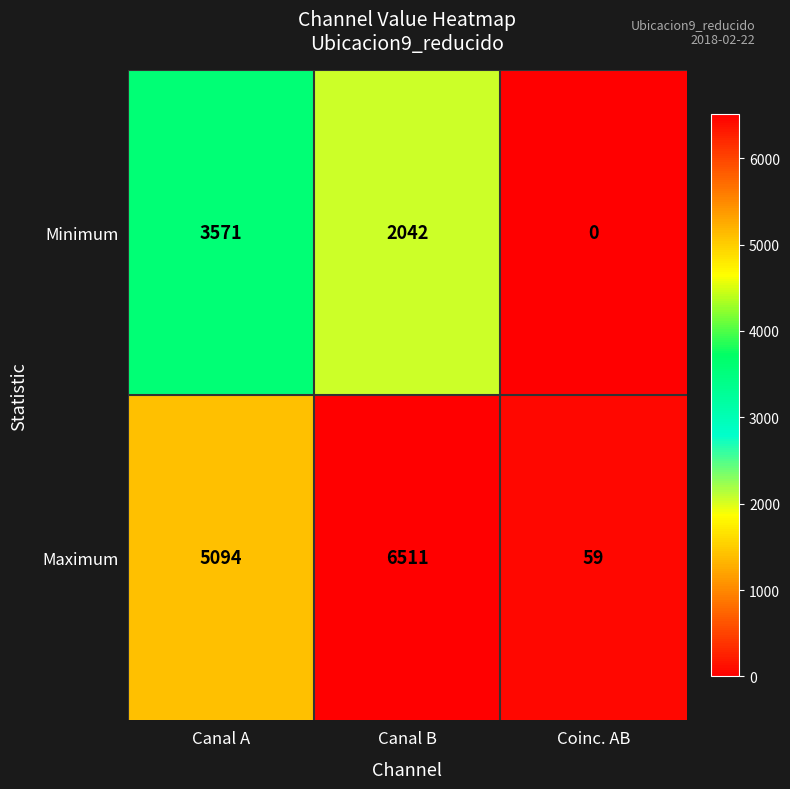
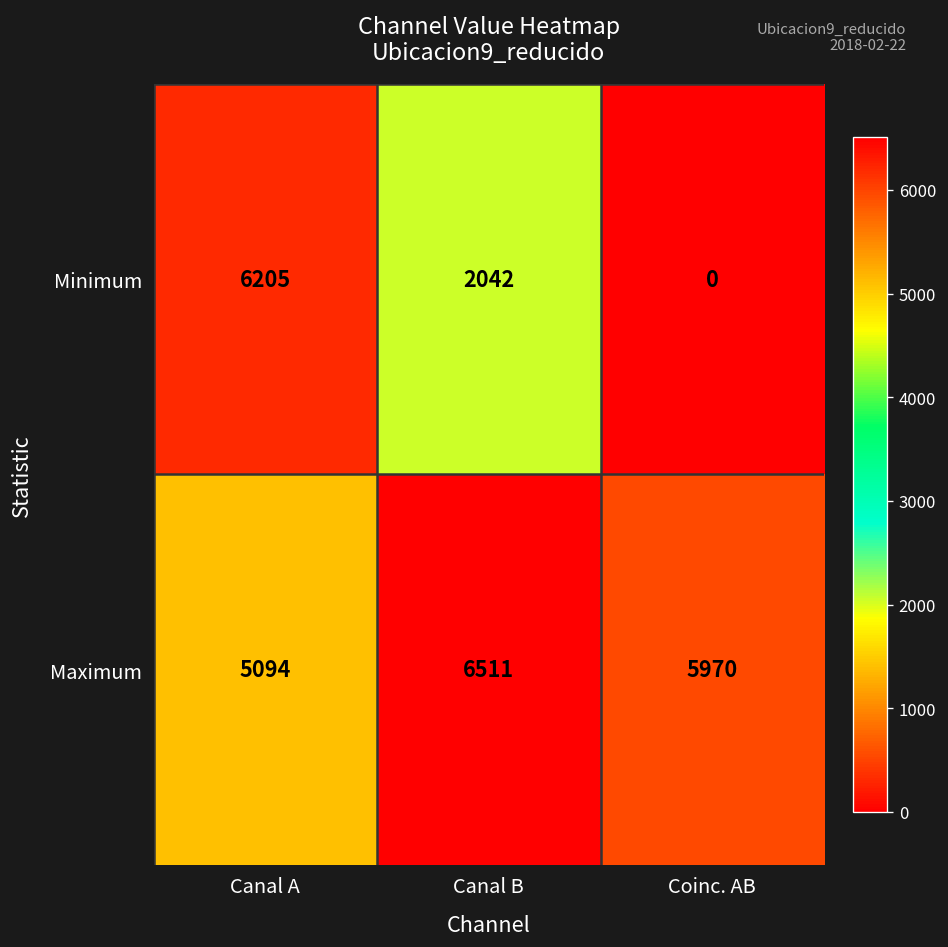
  {
    "Minimum": {
-     "Canal A": 3571,
+     "Canal A": 6205,
      "Canal B": 2042,
      "Coinc. AB": 0
    },
    "Maximum": {
      "Canal A": 5094,
      "Canal B": 6511,
-     "Coinc. AB": 59
+     "Coinc. AB": 5970
    }
  }
